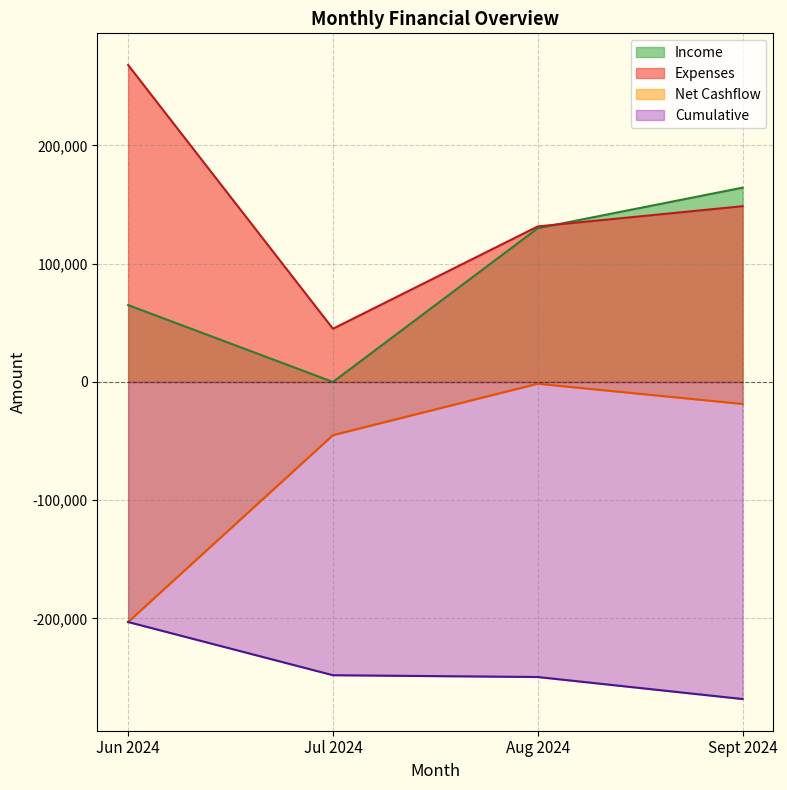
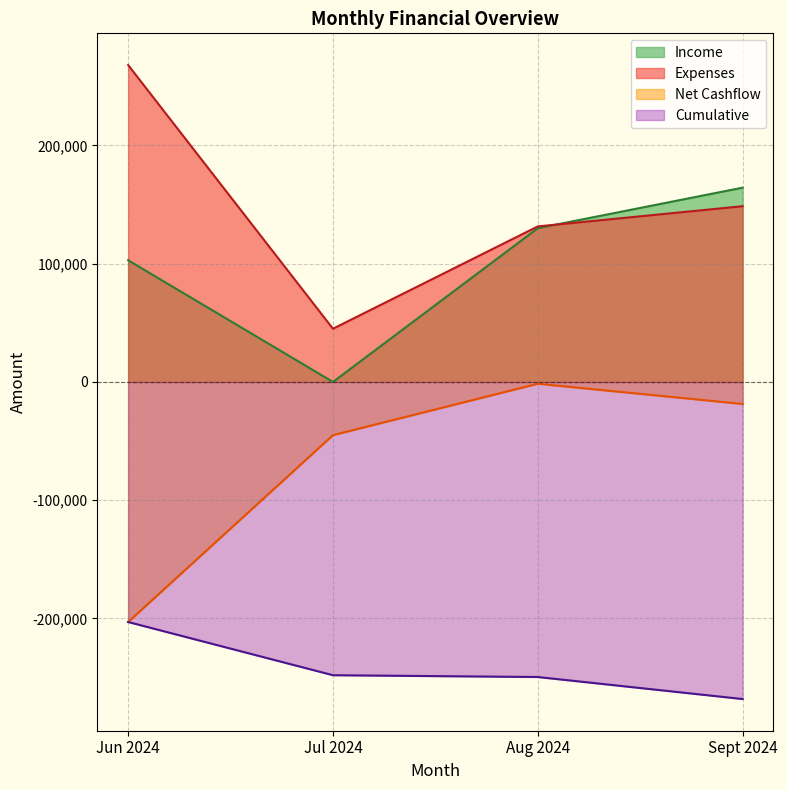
  {
    "Income": {
-     "Jun 2024": "65,000",
+     "Jun 2024": "103,000",
      "Sept 2024": "164,000"
    }
  }
